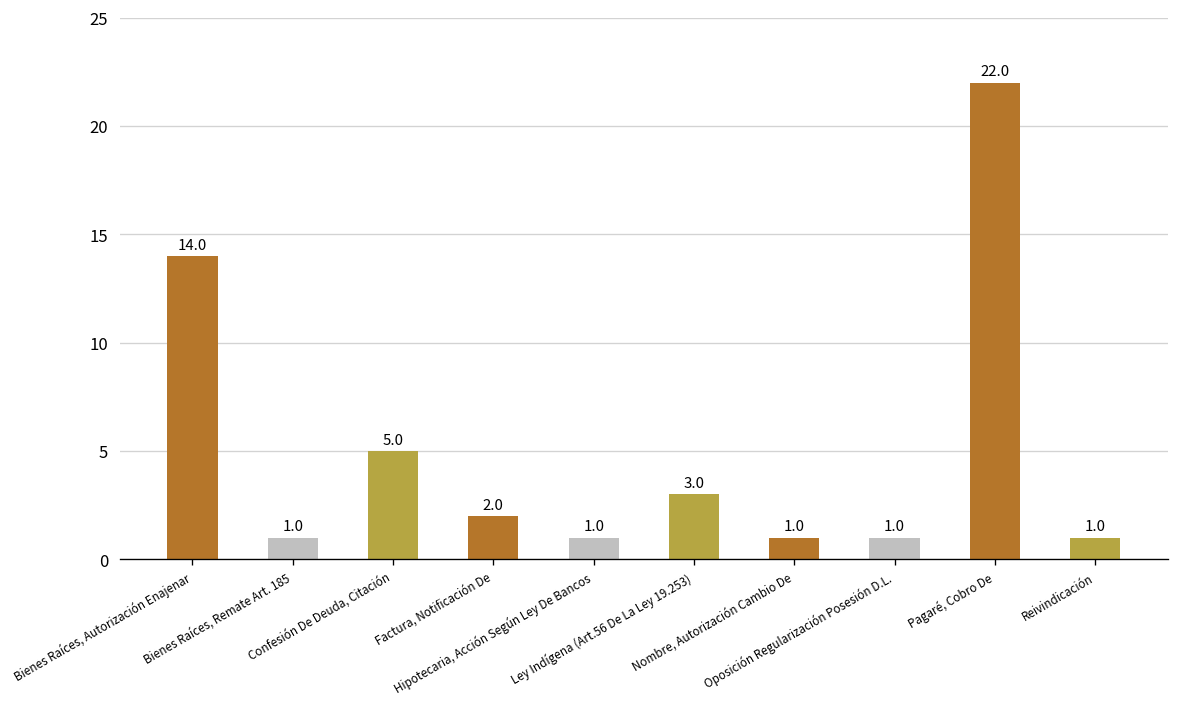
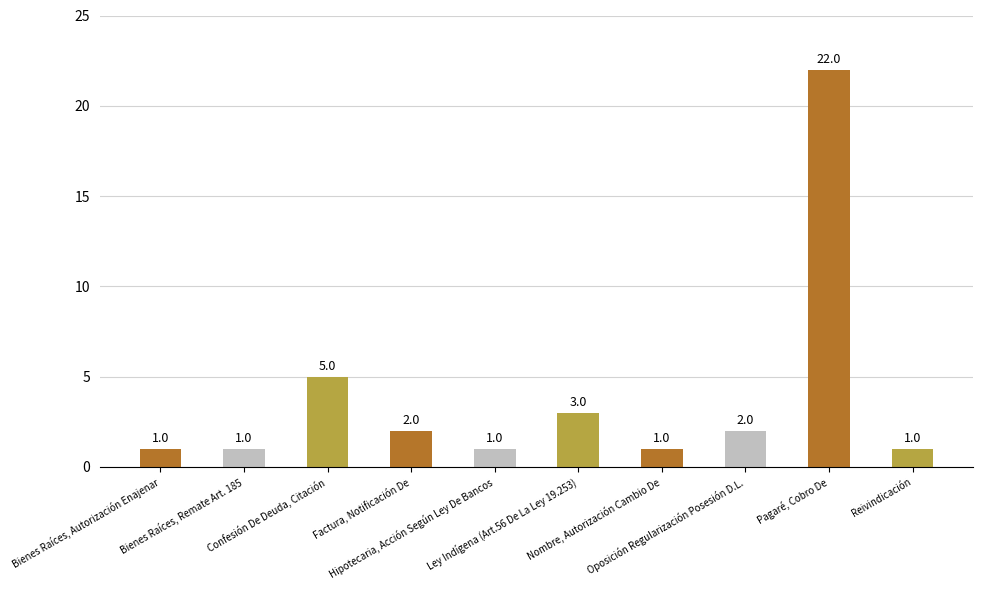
  {
-   "Bienes Raíces, Autorización Enajenar": 14.0,
+   "Bienes Raíces, Autorización Enajenar": 1.0,
    "Bienes Raíces, Remate Art. 185": 1.0,
    "Confesión De Deuda, Citación": 5.0,
    "Factura, Notificación De": 2.0,
    "Hipotecaria, Acción Según Ley De Bancos": 1.0,
    "Ley Indígena (Art.56 De La Ley 19.253)": 3.0,
    "Nombre, Autorización Cambio De": 1.0,
-   "Oposición Regularización Posesión D.L.": 1.0,
+   "Oposición Regularización Posesión D.L.": 2.0,
    "Pagaré, Cobro De": 22.0,
    "Reivindicación": 1.0
  }
